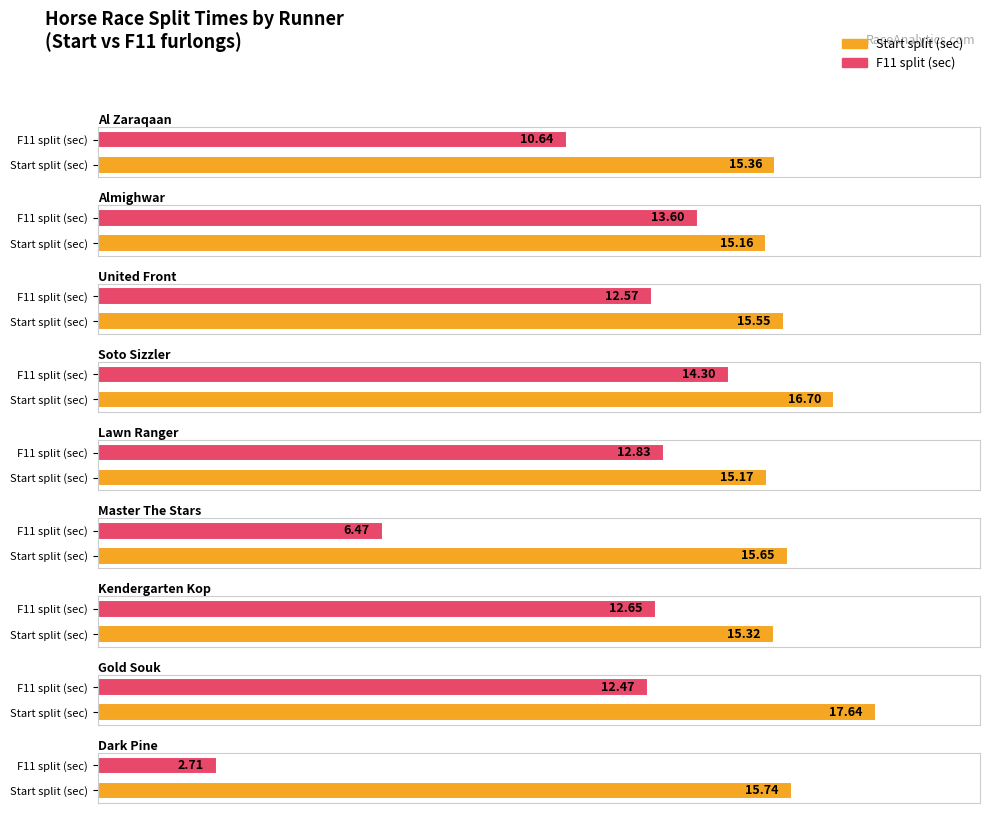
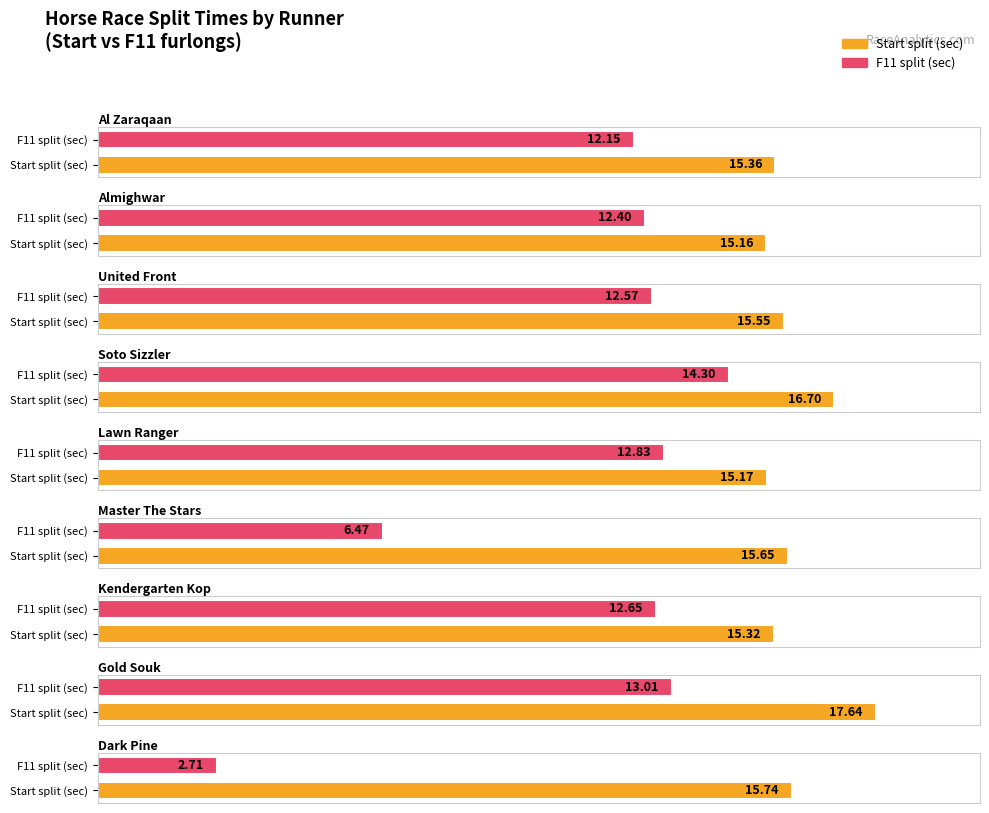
  {
    "Al Zaraqaan": {
-     "F11 split (sec)": 10.64,
+     "F11 split (sec)": 12.15,
      "Start split (sec)": 15.36
    },
    "Almighwar": {
-     "F11 split (sec)": 13.60,
+     "F11 split (sec)": 12.40,
      "Start split (sec)": 15.16
    },
    "United Front": {
      "F11 split (sec)": 12.57,
      "Start split (sec)": 15.55
    },
    "Soto Sizzler": {
      "F11 split (sec)": 14.30,
      "Start split (sec)": 16.70
    },
    "Lawn Ranger": {
      "F11 split (sec)": 12.83,
      "Start split (sec)": 15.17
    },
    "Master The Stars": {
      "F11 split (sec)": 6.47,
      "Start split (sec)": 15.65
    },
    "Kendergarten Kop": {
      "F11 split (sec)": 12.65,
      "Start split (sec)": 15.32
    },
    "Gold Souk": {
-     "F11 split (sec)": 12.47,
+     "F11 split (sec)": 13.01,
      "Start split (sec)": 17.64
    },
    "Dark Pine": {
      "F11 split (sec)": 2.71,
      "Start split (sec)": 15.74
    }
  }
